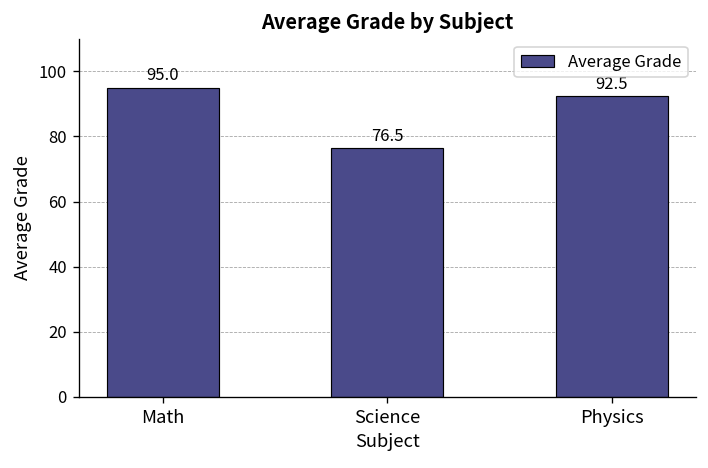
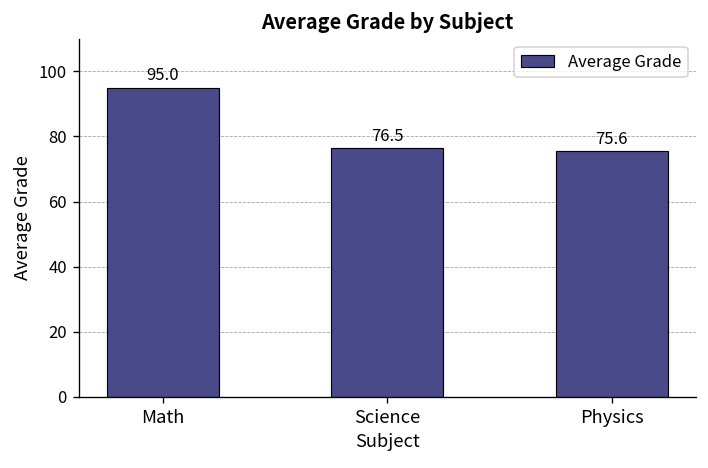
  {
    "Math": 95.0,
    "Science": 76.5,
-   "Physics": 92.5
+   "Physics": 75.6
  }
